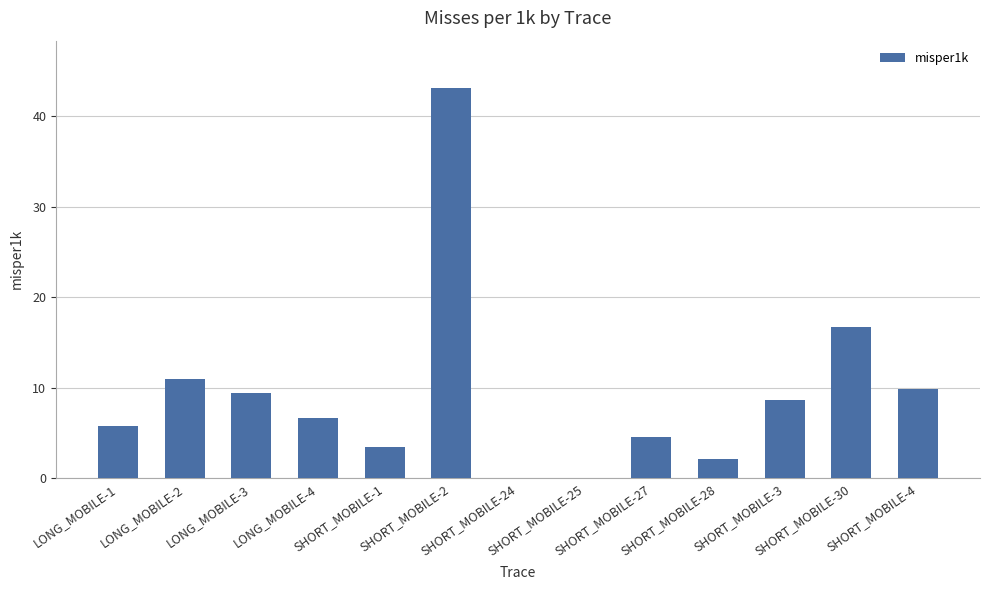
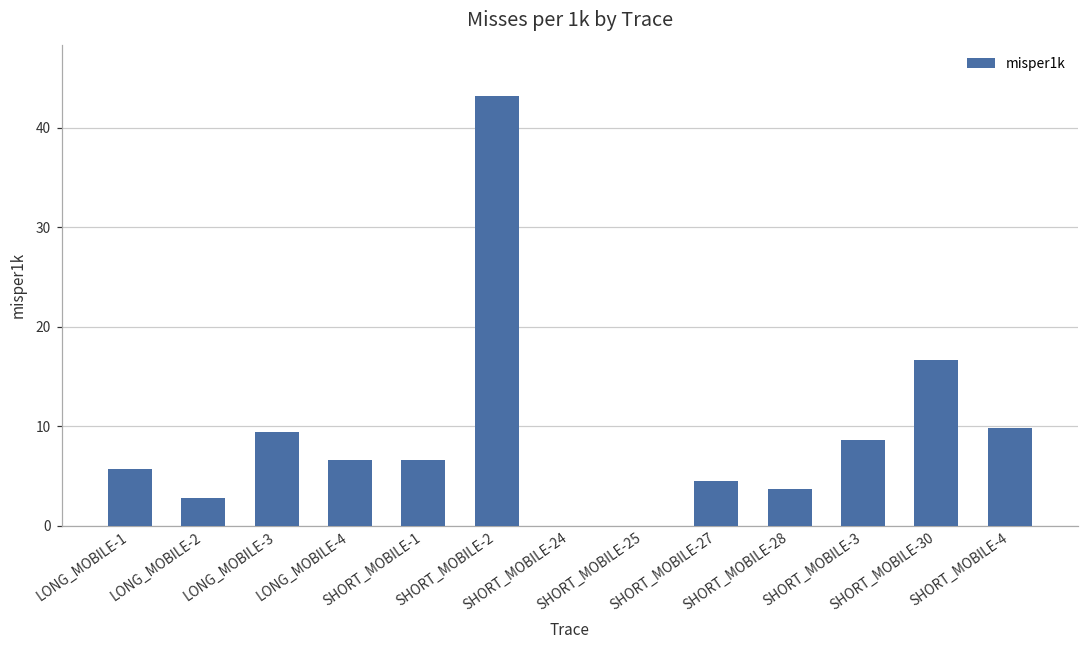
  {
    "LONG_MOBILE-1": 6,
-   "LONG_MOBILE-2": 11,
+   "LONG_MOBILE-2": 3,
    "LONG_MOBILE-3": 9,
    "LONG_MOBILE-4": 7,
-   "SHORT_MOBILE-1": 3,
+   "SHORT_MOBILE-1": 7,
    "SHORT_MOBILE-2": 43,
    "SHORT_MOBILE-27": 5,
-   "SHORT_MOBILE-28": 2,
+   "SHORT_MOBILE-28": 4,
    "SHORT_MOBILE-3": 9,
    "SHORT_MOBILE-30": 17,
    "SHORT_MOBILE-4": 10
  }
